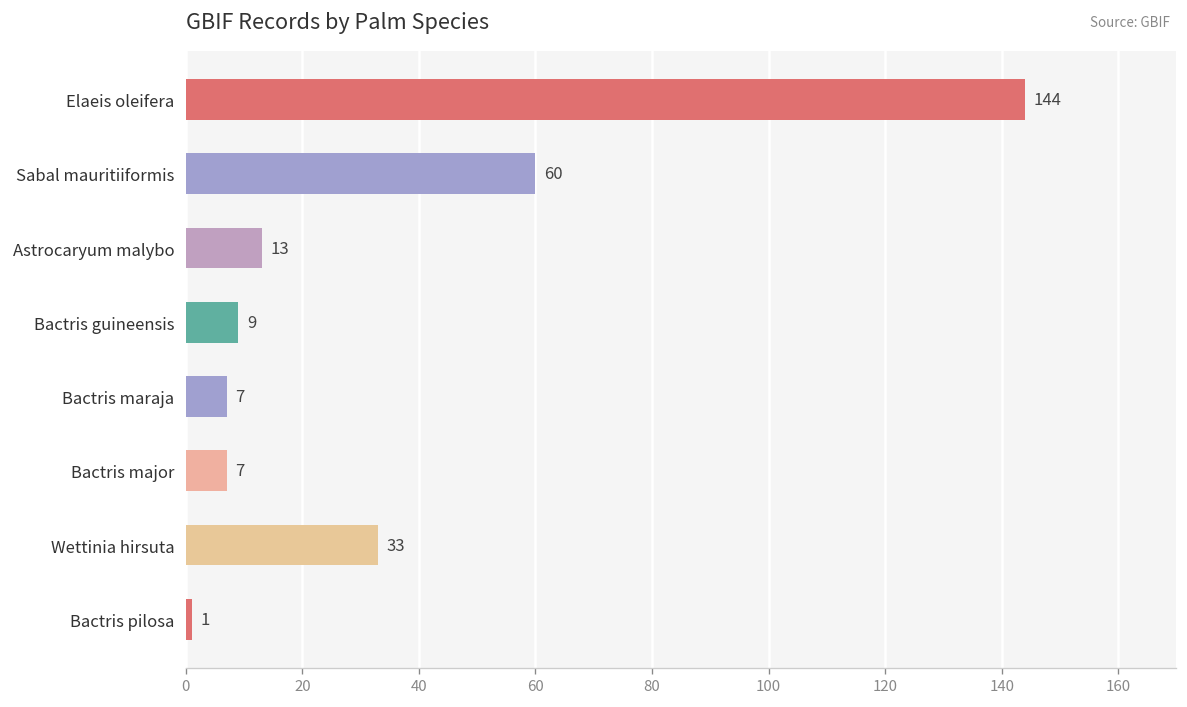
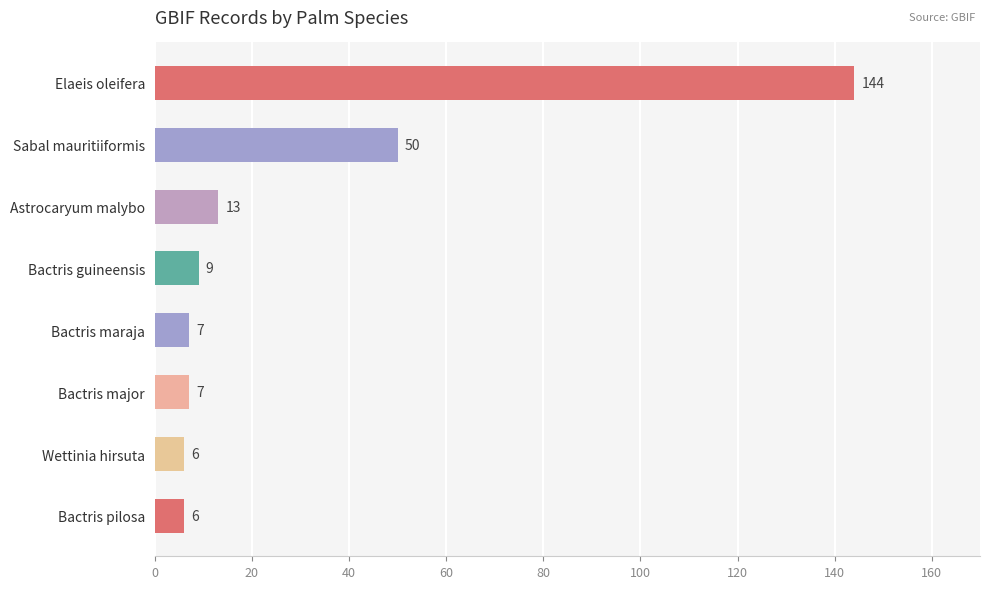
  {
    "Elaeis oleifera": 144,
-   "Sabal mauritiiformis": 60,
+   "Sabal mauritiiformis": 50,
    "Astrocaryum malybo": 13,
    "Bactris guineensis": 9,
    "Bactris maraja": 7,
    "Bactris major": 7,
-   "Wettinia hirsuta": 33,
-   "Bactris pilosa": 1
+   "Wettinia hirsuta": 6,
+   "Bactris pilosa": 6
  }
